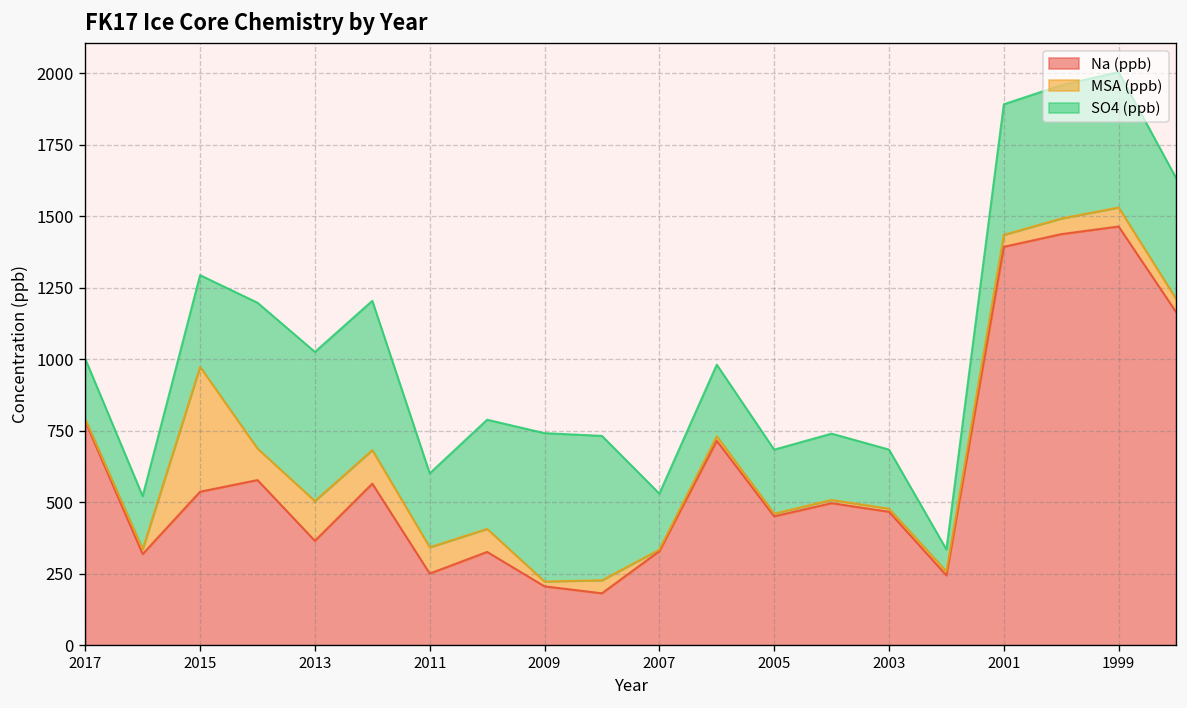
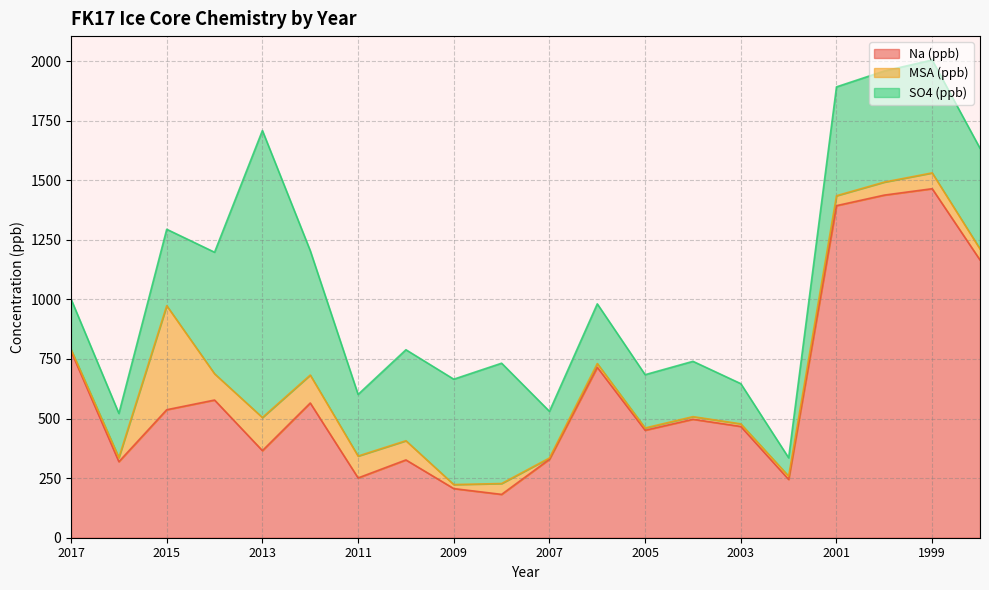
  {
    "Na (ppb)": {
      "2015": 540,
      "2013": 370,
      "2011": 250,
      "2009": 210,
      "2003": 470,
      "2001": 1390,
      "1999": 1460
    },
    "MSA (ppb)": {
      "2015": 440,
      "2013": 140,
      "2011": 90,
      "2009": 20,
      "2003": 10,
      "2001": 40,
      "1999": 70
    },
    "SO4 (ppb)": {
      "2017": 210,
      "2015": 320,
-     "2013": 520,
+     "2013": 1200,
      "2011": 260,
-     "2009": 520,
+     "2009": 440,
      "2007": 200,
      "2005": 220,
-     "2003": 210,
+     "2003": 170,
      "2001": 460
    }
  }
